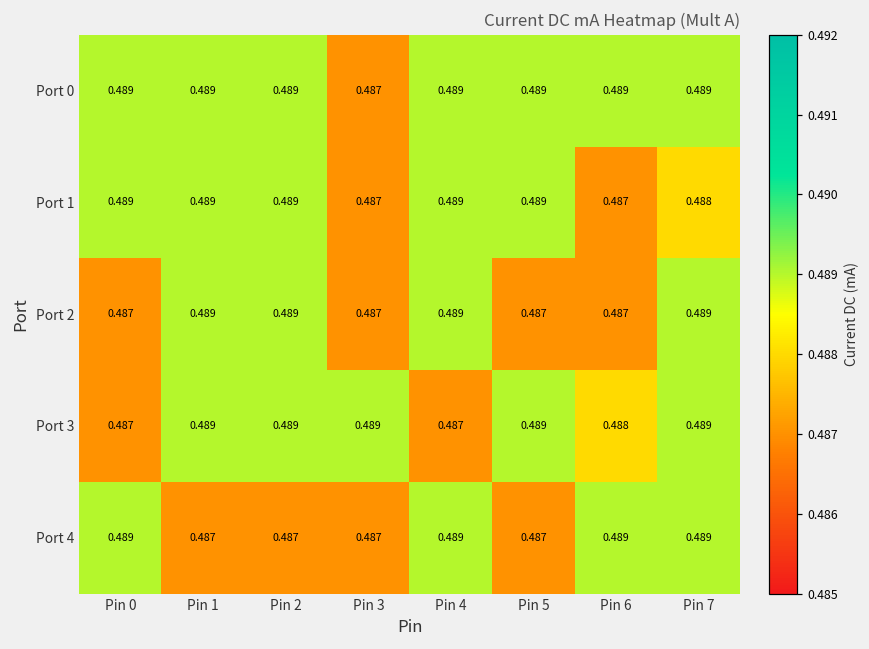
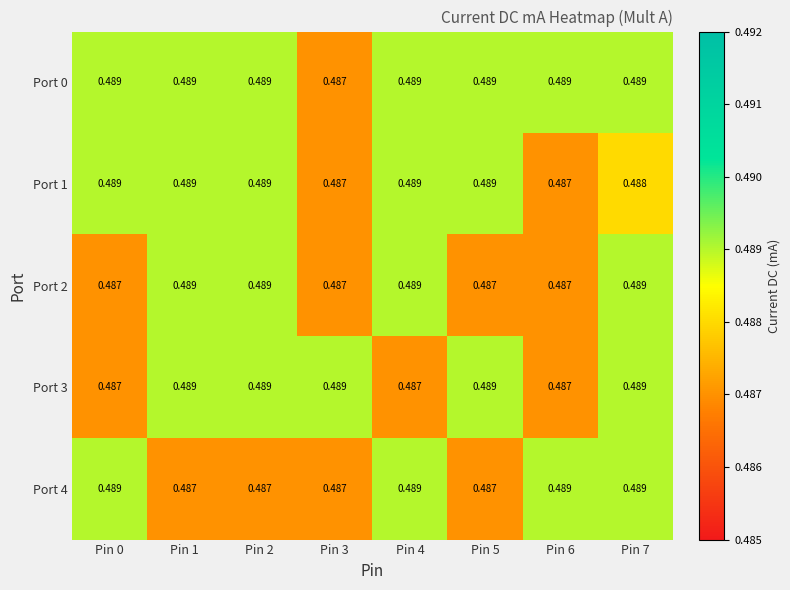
  {
    "Port 0": {
      "Pin 0": 0.489,
      "Pin 1": 0.489,
      "Pin 2": 0.489,
      "Pin 3": 0.487,
      "Pin 4": 0.489,
      "Pin 5": 0.489,
      "Pin 6": 0.489,
      "Pin 7": 0.489
    },
    "Port 1": {
      "Pin 0": 0.489,
      "Pin 1": 0.489,
      "Pin 2": 0.489,
      "Pin 3": 0.487,
      "Pin 4": 0.489,
      "Pin 5": 0.489,
      "Pin 6": 0.487,
      "Pin 7": 0.488
    },
    "Port 2": {
      "Pin 0": 0.487,
      "Pin 1": 0.489,
      "Pin 2": 0.489,
      "Pin 3": 0.487,
      "Pin 4": 0.489,
      "Pin 5": 0.487,
      "Pin 6": 0.487,
      "Pin 7": 0.489
    },
    "Port 3": {
      "Pin 0": 0.487,
      "Pin 1": 0.489,
      "Pin 2": 0.489,
      "Pin 3": 0.489,
      "Pin 4": 0.487,
      "Pin 5": 0.489,
-     "Pin 6": 0.488,
+     "Pin 6": 0.487,
      "Pin 7": 0.489
    },
    "Port 4": {
      "Pin 0": 0.489,
      "Pin 1": 0.487,
      "Pin 2": 0.487,
      "Pin 3": 0.487,
      "Pin 4": 0.489,
      "Pin 5": 0.487,
      "Pin 6": 0.489,
      "Pin 7": 0.489
    }
  }
